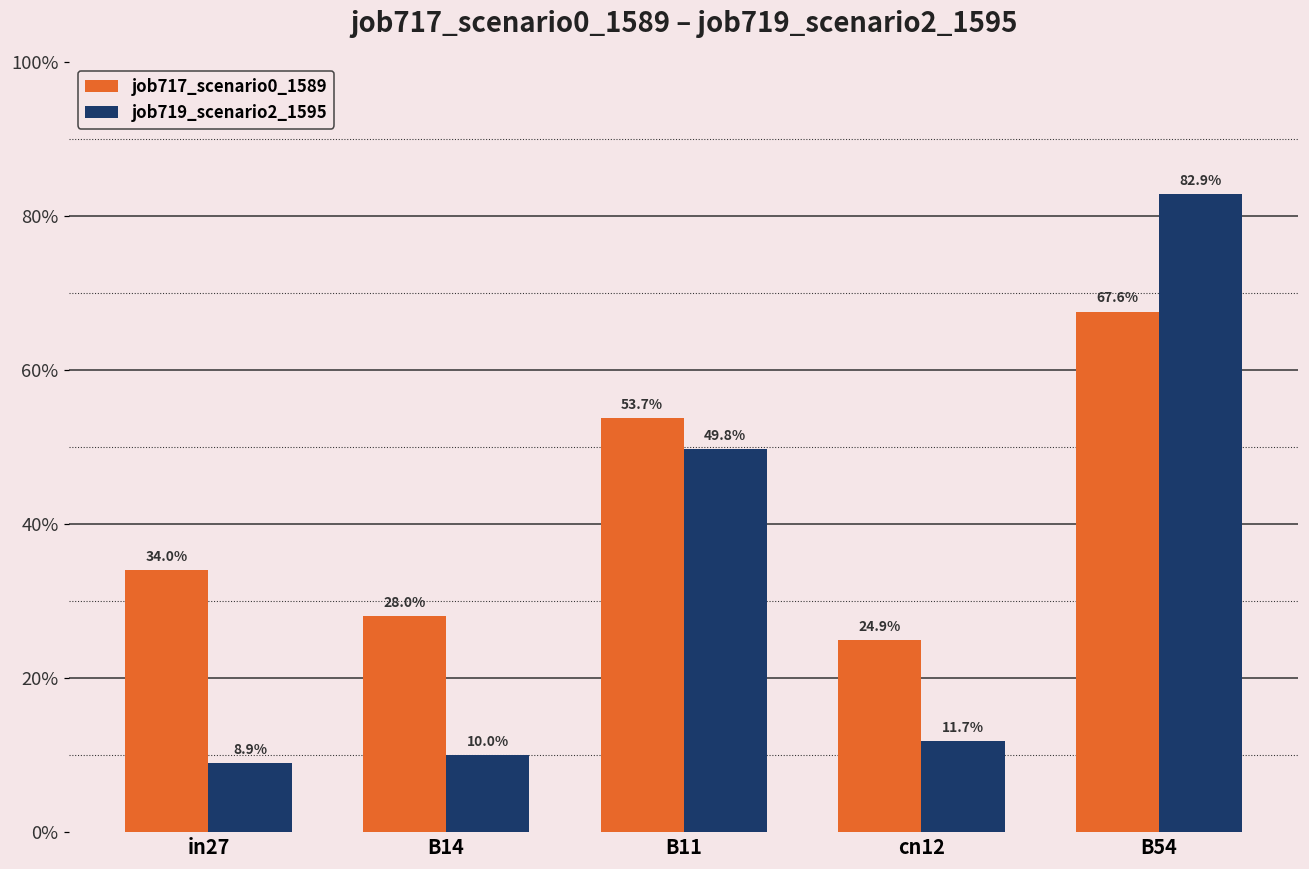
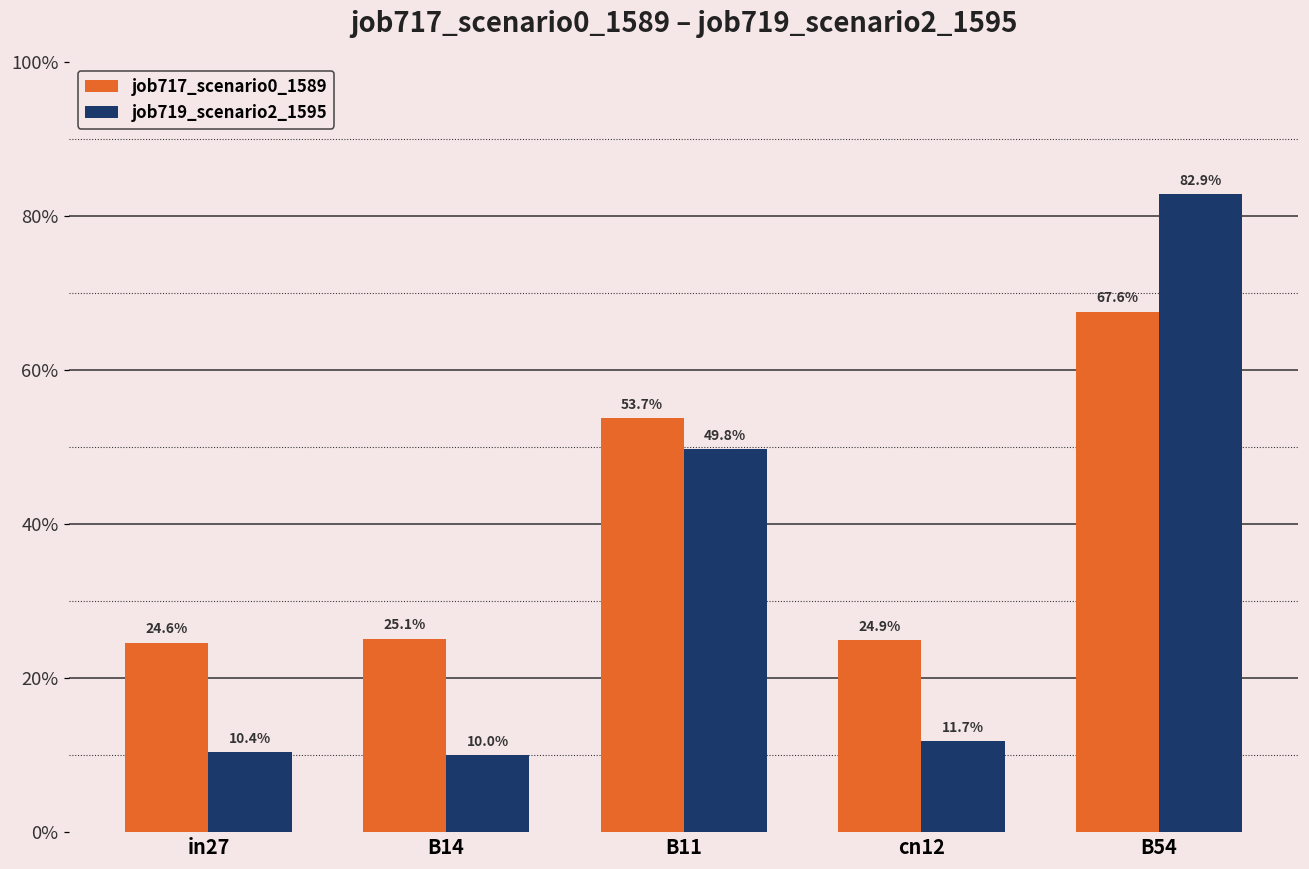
  {
    "job717_scenario0_1589": {
-     "in27": "34.0%",
-     "B14": "28.0%",
+     "in27": "24.6%",
+     "B14": "25.1%",
      "B11": "53.7%",
      "cn12": "24.9%",
      "B54": "67.6%"
    },
    "job719_scenario2_1595": {
-     "in27": "8.9%",
+     "in27": "10.4%",
      "B14": "10.0%",
      "B11": "49.8%",
      "cn12": "11.7%",
      "B54": "82.9%"
    }
  }
